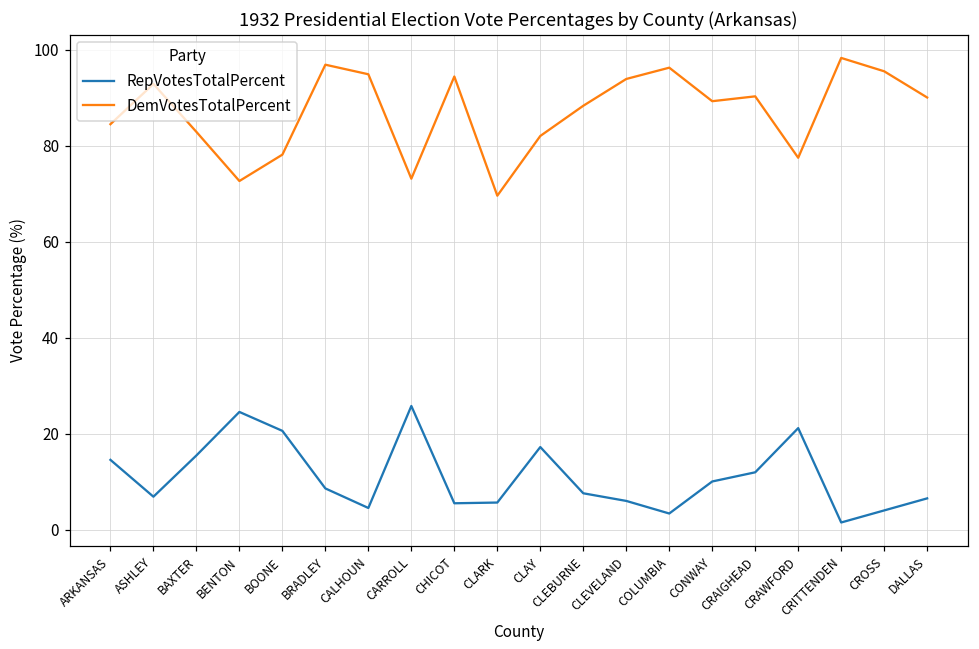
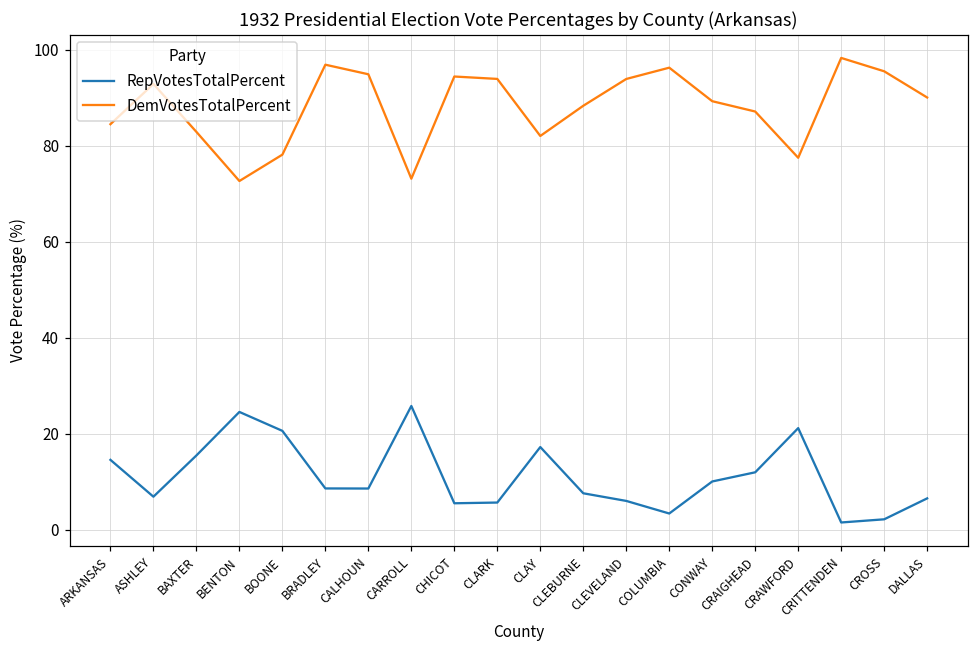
  {
    "RepVotesTotalPercent": {
      "ARKANSAS": 15,
      "ASHLEY": 7,
      "BAXTER": 15,
      "BENTON": 25,
      "BOONE": 21,
      "BRADLEY": 9,
-     "CALHOUN": 5,
+     "CALHOUN": 9,
      "CARROLL": 26,
      "CHICOT": 6,
      "CLARK": 6,
      "CLAY": 17,
      "CLEBURNE": 8,
      "CLEVELAND": 6,
      "COLUMBIA": 3,
      "CONWAY": 10,
      "CRAIGHEAD": 12,
      "CRAWFORD": 21,
      "CRITTENDEN": 2,
-     "CROSS": 4,
+     "CROSS": 2,
      "DALLAS": 7
    },
    "DemVotesTotalPercent": {
      "ARKANSAS": 84,
      "BAXTER": 83,
      "BENTON": 73,
      "BOONE": 78,
      "BRADLEY": 97,
      "CALHOUN": 95,
      "CARROLL": 73,
      "CHICOT": 94,
-     "CLARK": 70,
+     "CLARK": 94,
      "CLAY": 82,
      "CLEBURNE": 88,
      "CLEVELAND": 94,
      "COLUMBIA": 96,
      "CONWAY": 89,
-     "CRAIGHEAD": 90,
+     "CRAIGHEAD": 87,
      "CRAWFORD": 77,
      "CRITTENDEN": 98,
      "CROSS": 95,
      "DALLAS": 90
    }
  }
